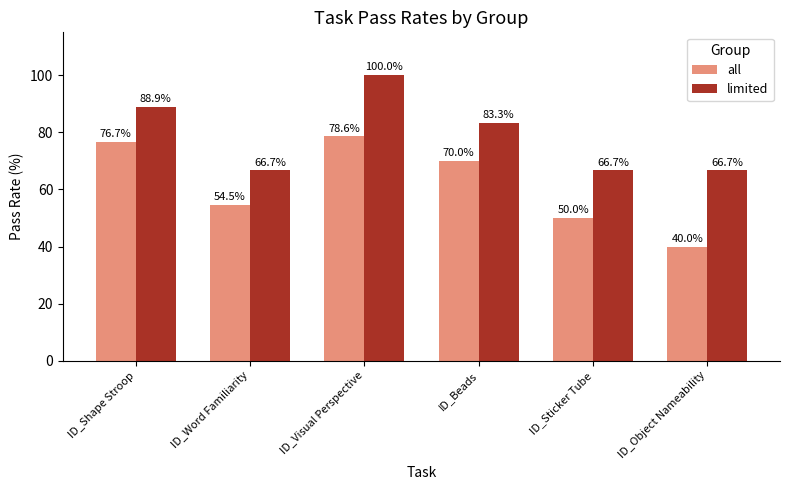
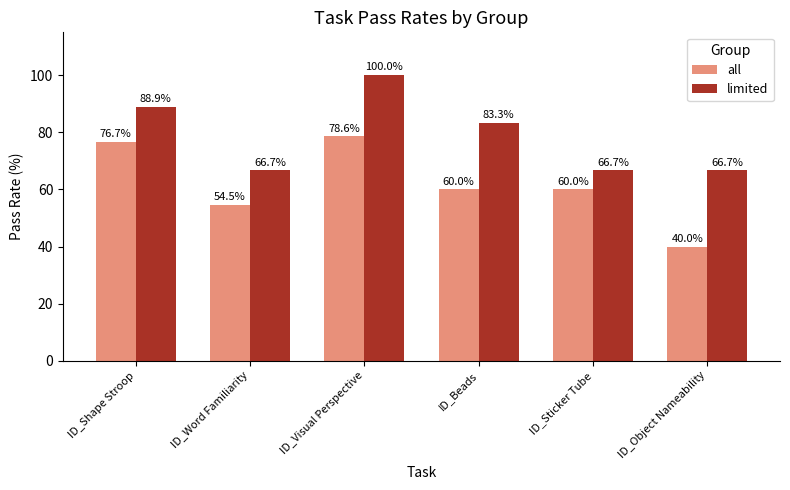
  {
    "all": {
      "ID_Shape Stroop": "76.7%",
      "ID_Word Familiarity": "54.5%",
      "ID_Visual Perspective": "78.6%",
-     "ID_Beads": "70.0%",
-     "ID_Sticker Tube": "50.0%",
+     "ID_Beads": "60.0%",
+     "ID_Sticker Tube": "60.0%",
      "ID_Object Nameability": "40.0%"
    },
    "limited": {
      "ID_Shape Stroop": "88.9%",
      "ID_Word Familiarity": "66.7%",
      "ID_Visual Perspective": "100.0%",
      "ID_Beads": "83.3%",
      "ID_Sticker Tube": "66.7%",
      "ID_Object Nameability": "66.7%"
    }
  }
